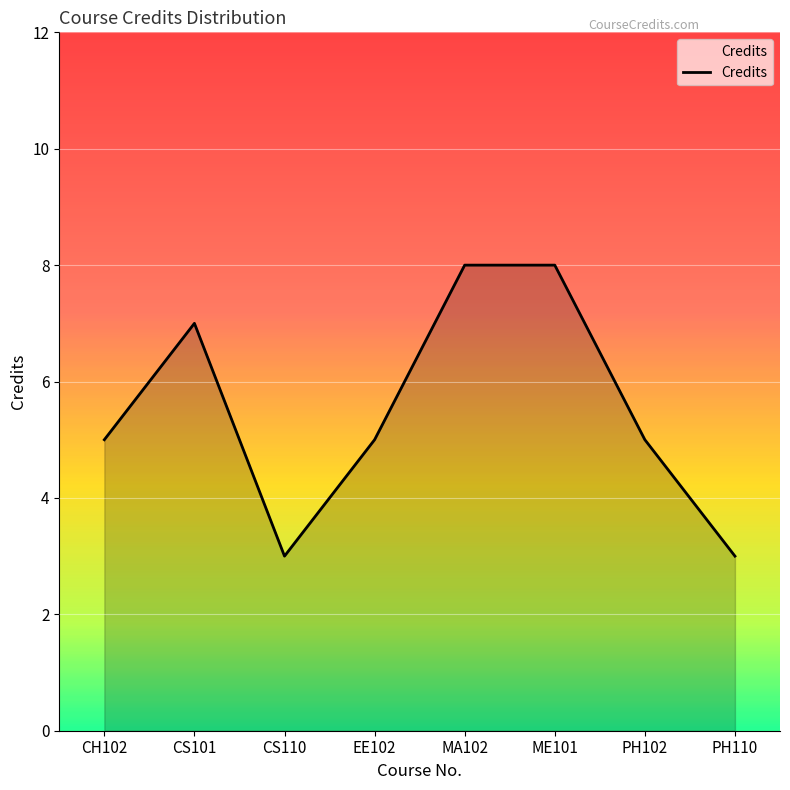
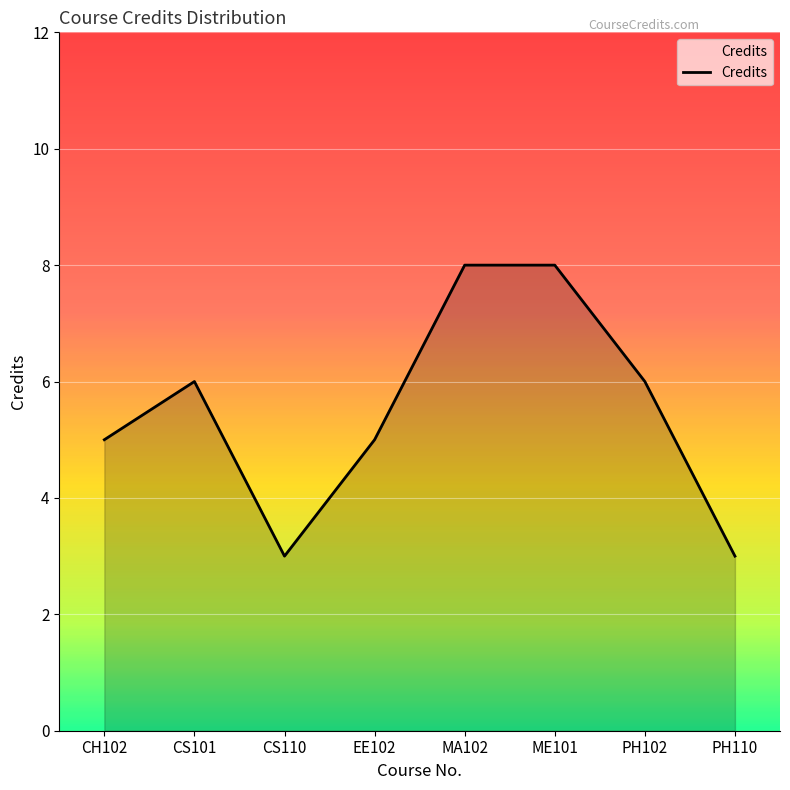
  {
    "CH102": 5,
-   "CS101": 7,
+   "CS101": 6,
    "CS110": 3,
    "EE102": 5,
    "MA102": 8,
    "ME101": 8,
-   "PH102": 5,
+   "PH102": 6,
    "PH110": 3
  }
